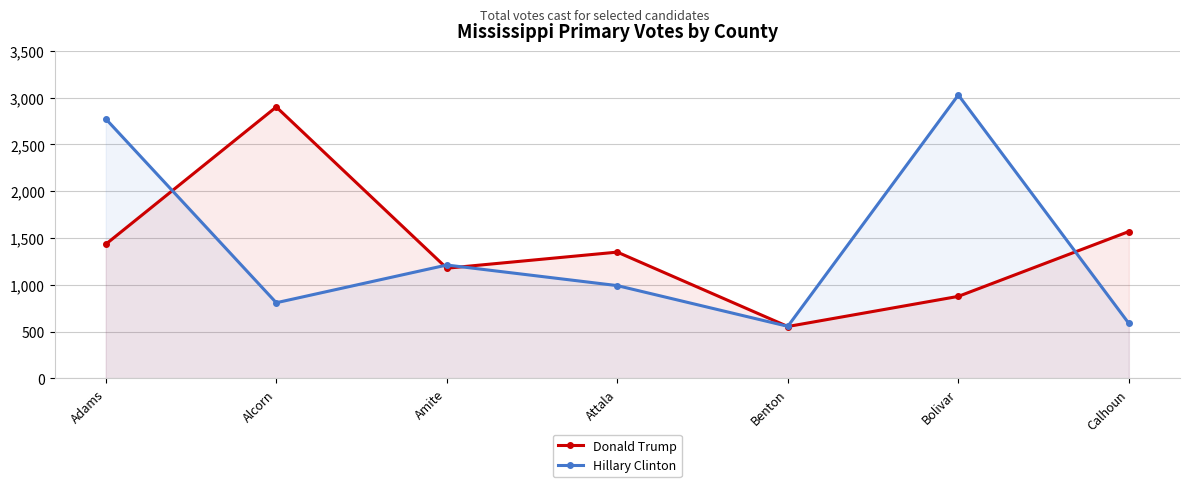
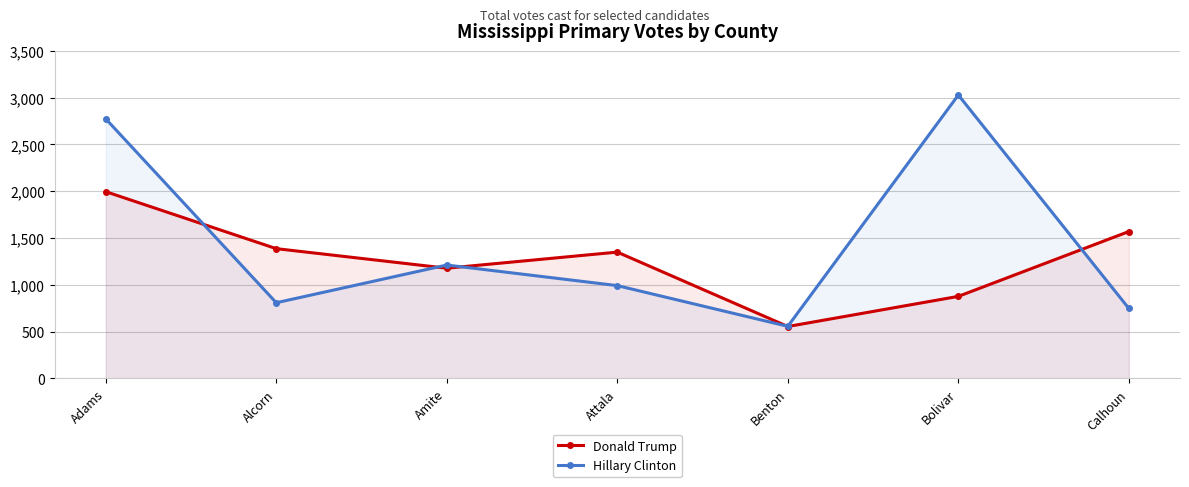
  {
    "Donald Trump": {
-     "Adams": "1,400",
-     "Alcorn": "2,900",
+     "Adams": "2,000",
+     "Alcorn": "1,400",
      "Amite": "1,200",
      "Attala": "1,400",
      "Bolivar": "900",
      "Calhoun": "1,600"
    },
    "Hillary Clinton": {
      "Adams": "2,800",
      "Alcorn": "800",
      "Amite": "1,200",
      "Attala": "1,000",
      "Bolivar": "3,000",
-     "Calhoun": "600"
+     "Calhoun": "700"
    }
  }
